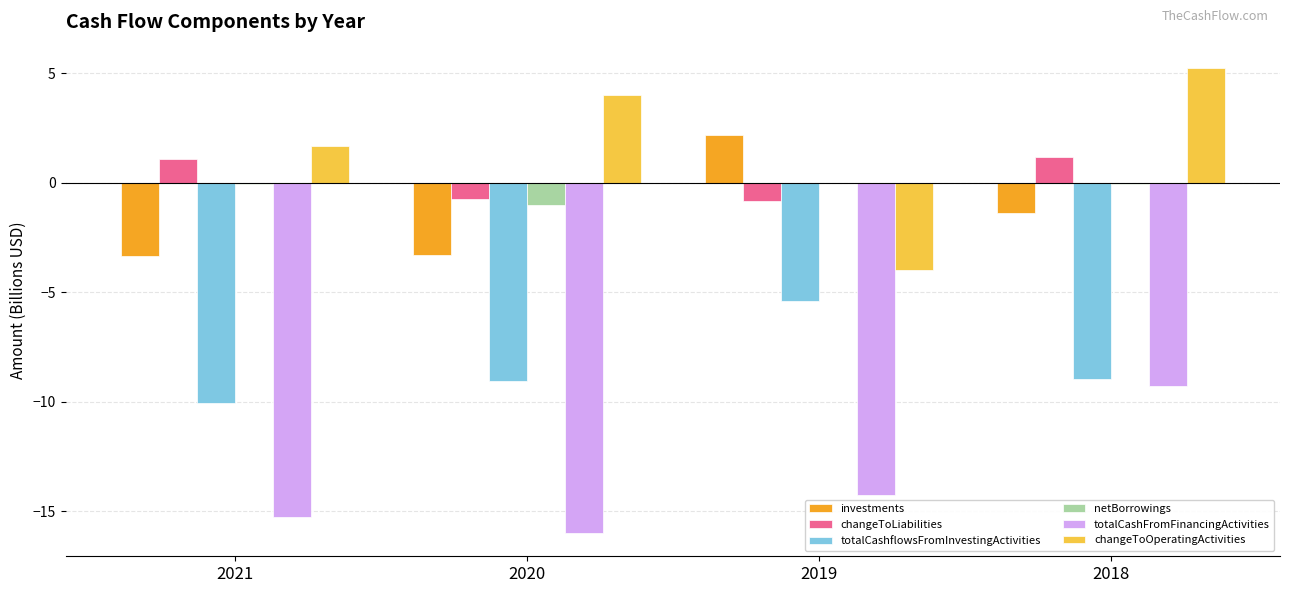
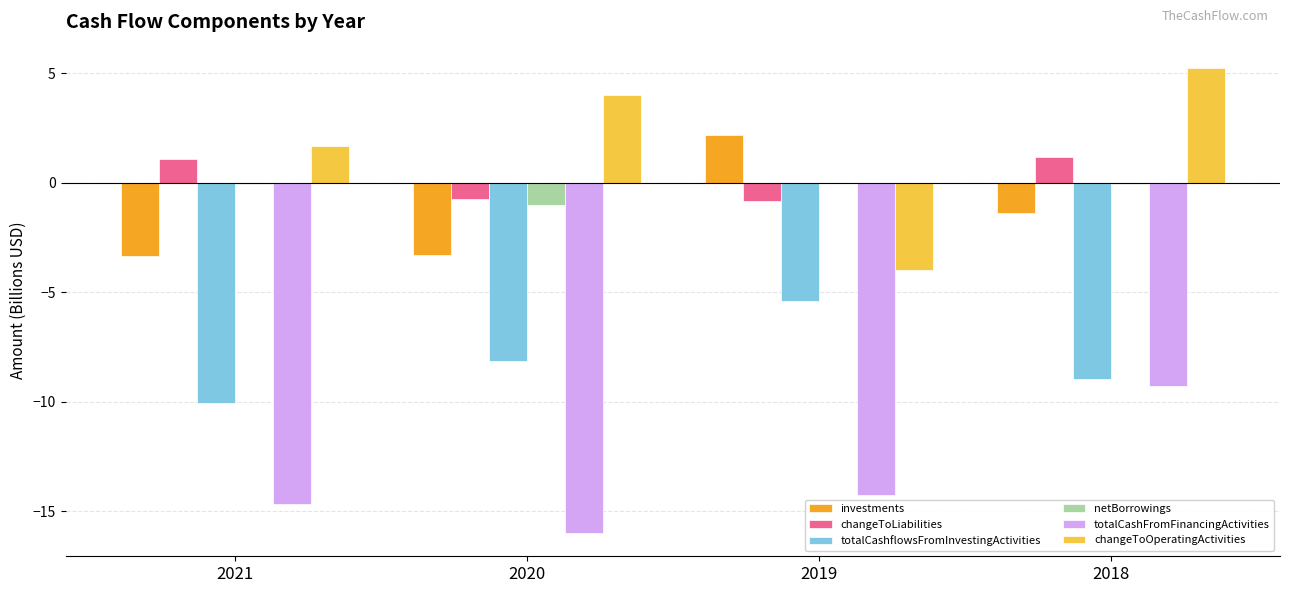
  {
    "changeToLiabilities": {
      "2021": 1.1,
      "2020": -0.7,
      "2019": -0.8,
      "2018": 1.2
    },
    "totalCashflowsFromInvestingActivities": {
      "2021": -10.1,
-     "2020": -9.1,
+     "2020": -8.1,
      "2019": -5.4,
      "2018": -9.0
    },
    "netBorrowings": {
      "2020": -1.0
    },
    "totalCashFromFinancingActivities": {
-     "2021": -15.3,
+     "2021": -14.7,
      "2020": -16.0,
      "2019": -14.3,
      "2018": -9.3
    }
  }
